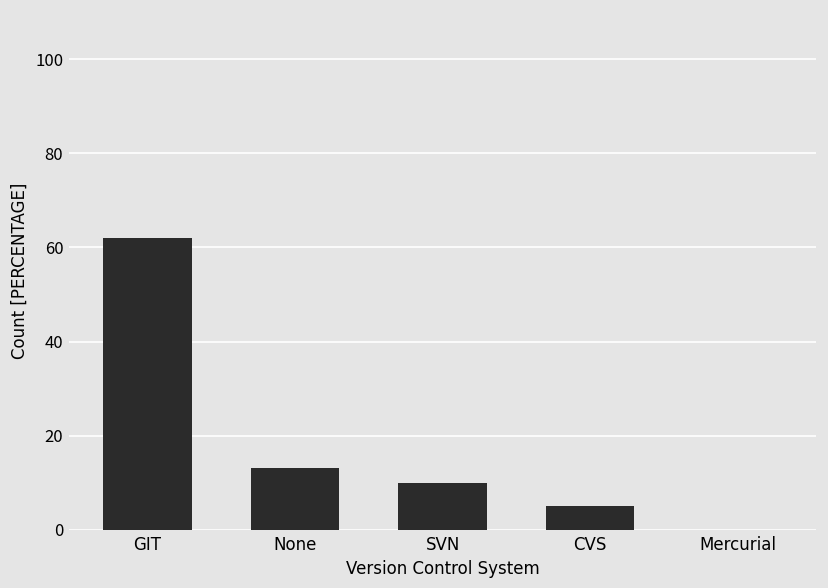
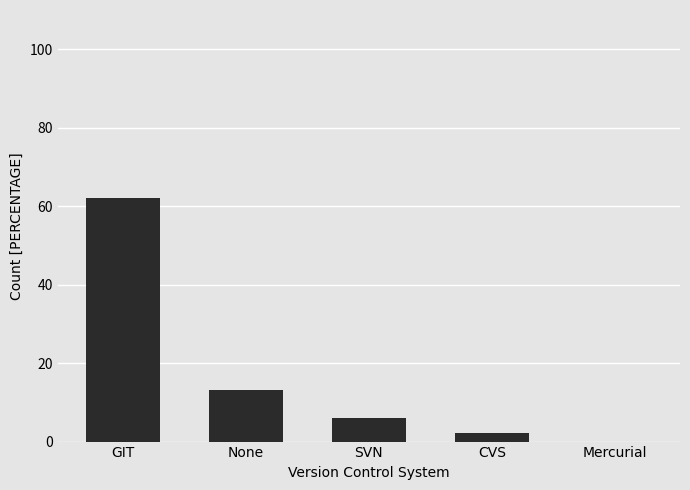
  {
    "GIT": 62,
    "None": 13,
-   "SVN": 10,
-   "CVS": 5,
+   "SVN": 6,
+   "CVS": 2,
    "Mercurial": 0
  }
